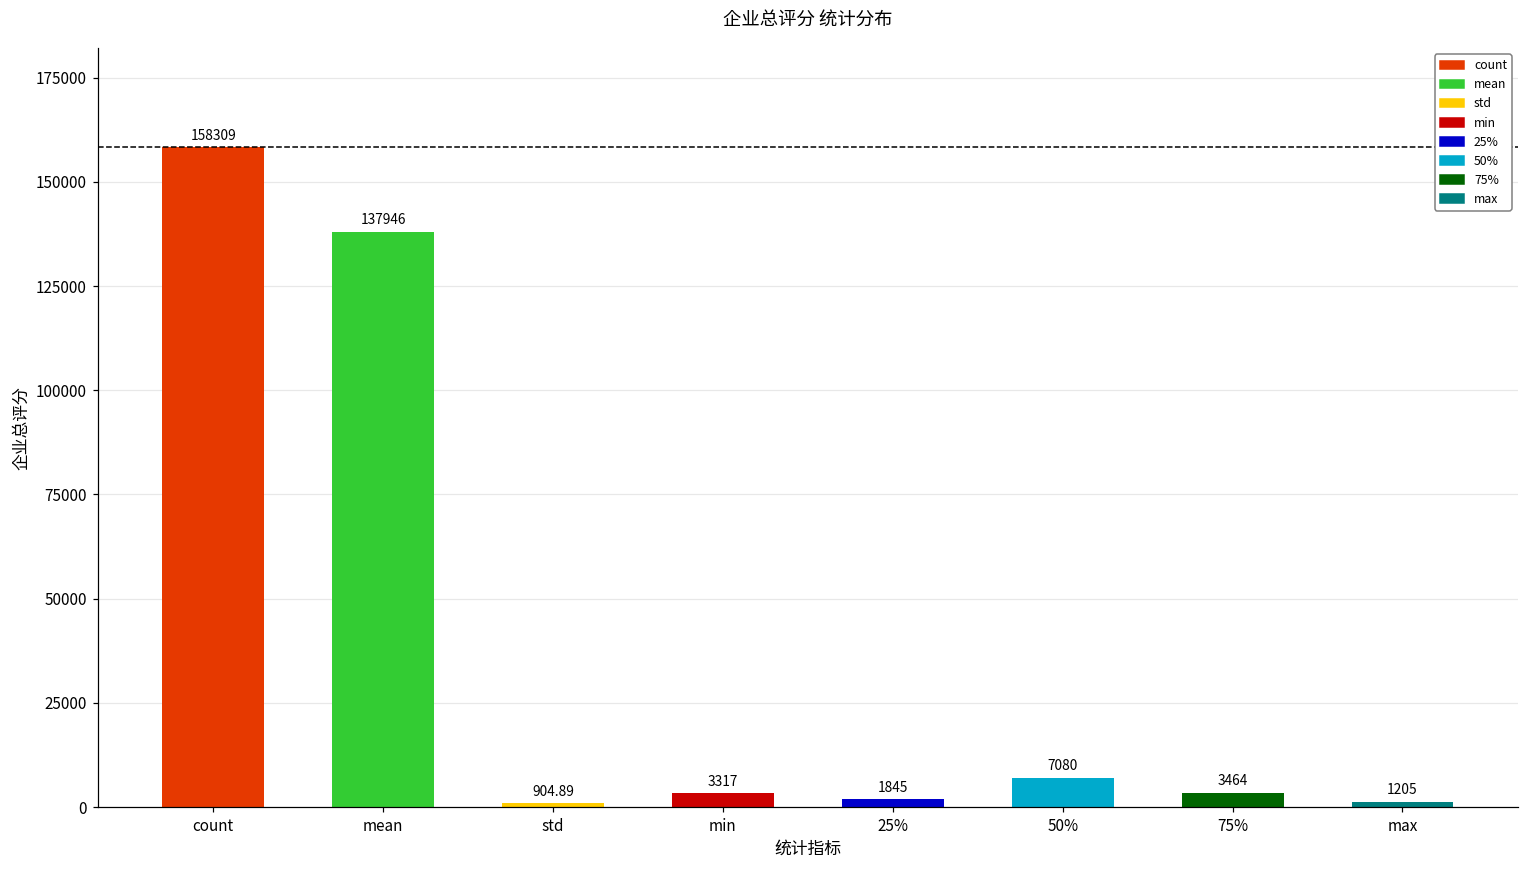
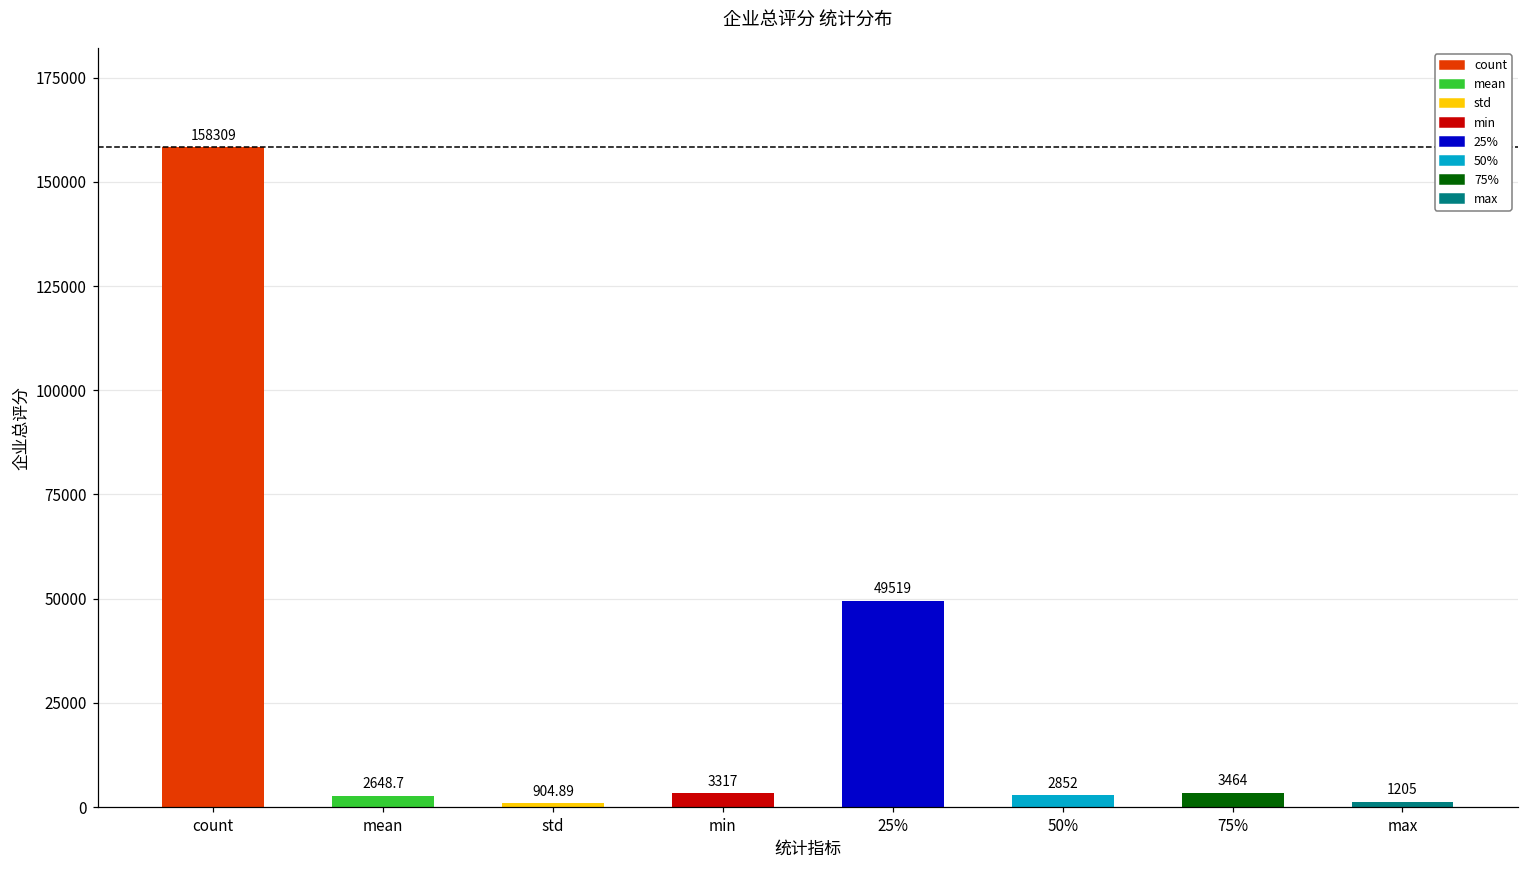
  {
    "count": 158309,
-   "mean": 137946,
+   "mean": 2648.7,
    "std": 904.89,
    "min": 3317,
-   "25%": 1845,
-   "50%": 7080,
+   "25%": 49519,
+   "50%": 2852,
    "75%": 3464,
    "max": 1205
  }
